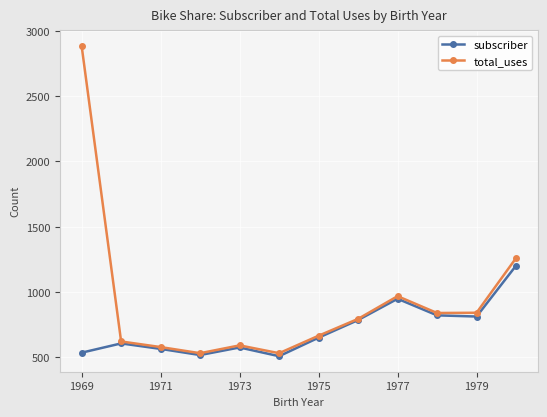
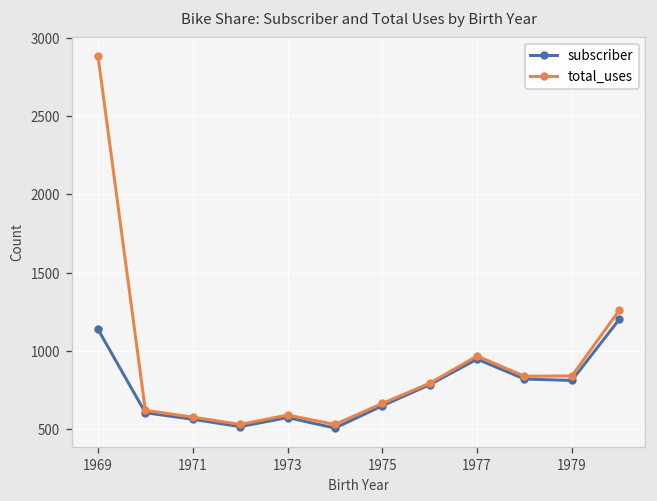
  {
    "subscriber": {
-     "1969": 540,
+     "1969": 1140,
      "1977": 950,
      "1979": 810
    },
    "total_uses": {
      "1969": 2890,
      "1977": 970,
      "1979": 840
    }
  }
